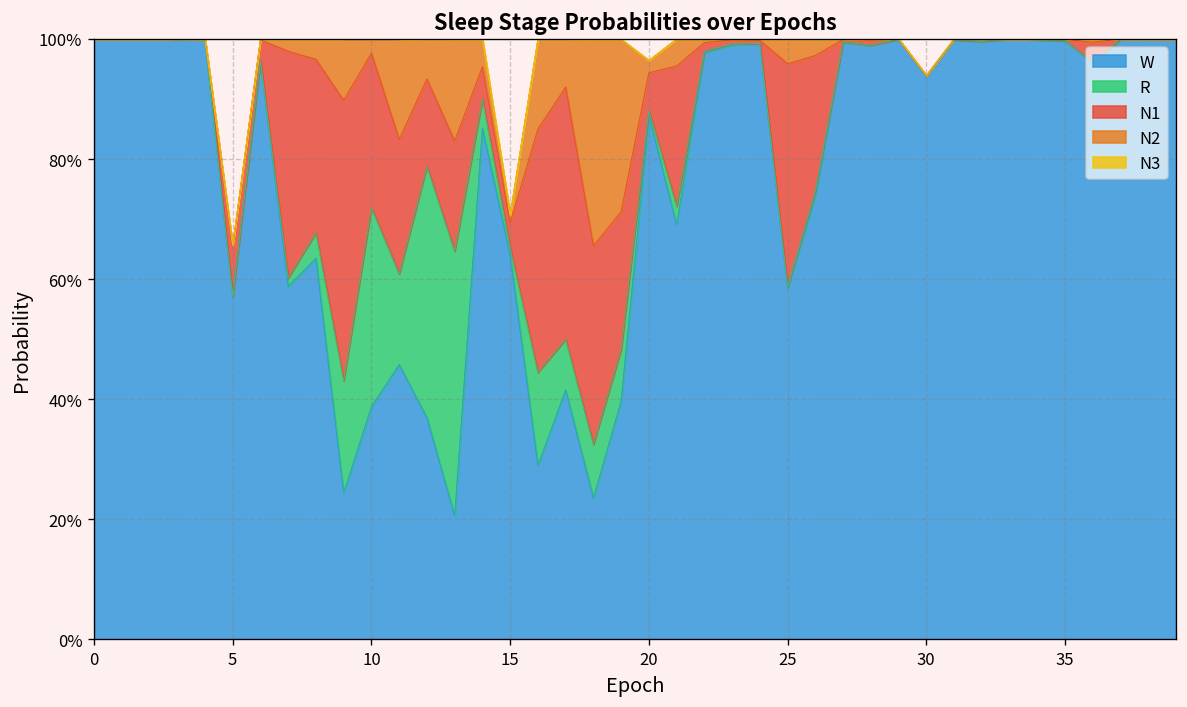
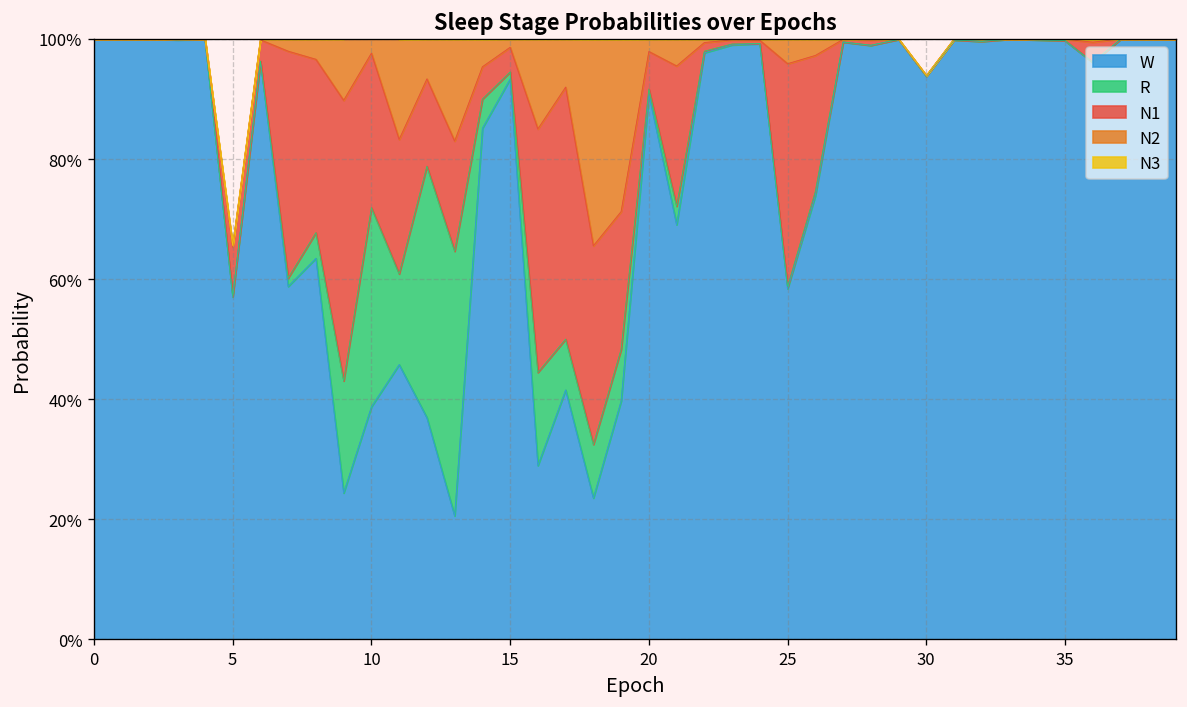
  {
    "W": {
      "10": "39%",
-     "15": "64%",
-     "20": "87%"
+     "15": "93%",
+     "20": "91%"
    },
    "R": {
      "10": "33%",
      "15": "1%",
      "20": "1%"
    }
  }
